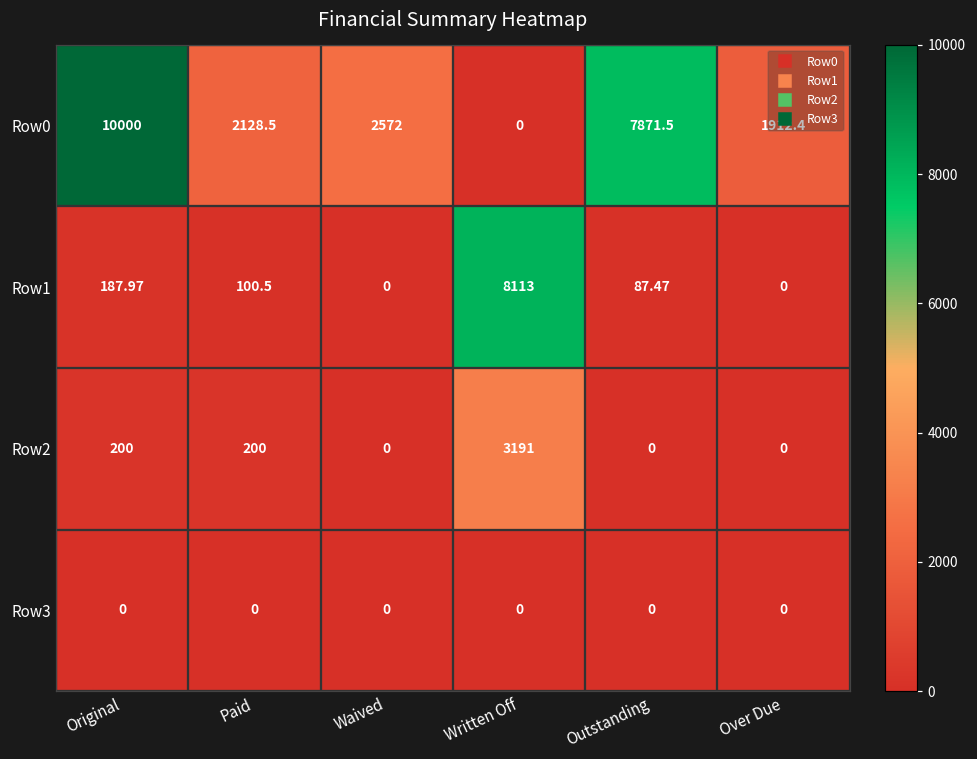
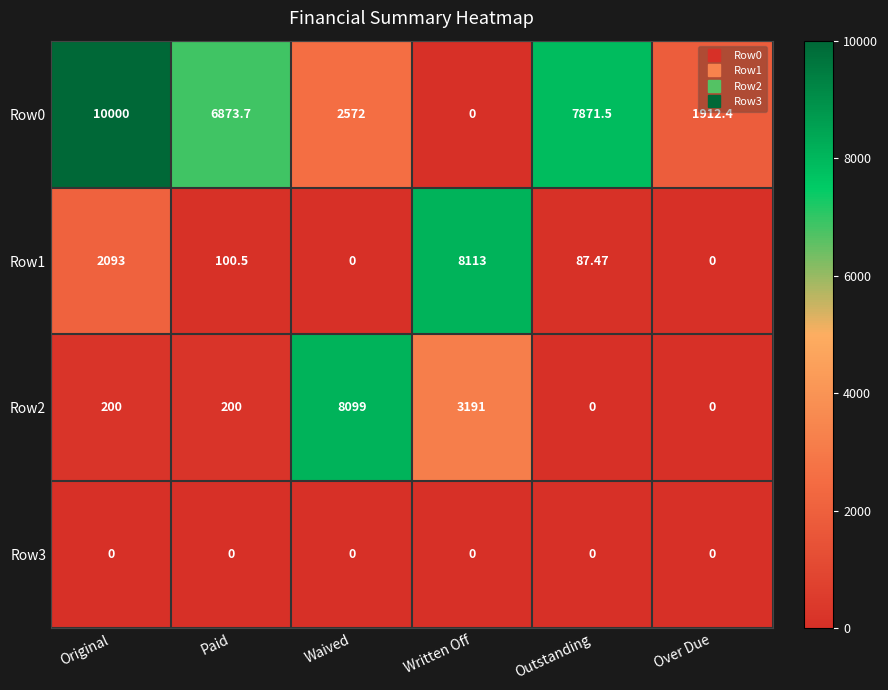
  {
    "Row0": {
      "Original": 10000,
-     "Paid": 2128.5,
+     "Paid": 6873.7,
      "Waived": 2572,
      "Written Off": 0,
      "Outstanding": 7871.5
    },
    "Row1": {
-     "Original": 187.97,
+     "Original": 2093,
      "Paid": 100.5,
      "Waived": 0,
      "Written Off": 8113,
      "Outstanding": 87.47,
      "Over Due": 0
    },
    "Row2": {
      "Original": 200,
      "Paid": 200,
-     "Waived": 0,
+     "Waived": 8099,
      "Written Off": 3191,
      "Outstanding": 0,
      "Over Due": 0
    },
    "Row3": {
      "Original": 0,
      "Paid": 0,
      "Waived": 0,
      "Written Off": 0,
      "Outstanding": 0,
      "Over Due": 0
    }
  }
